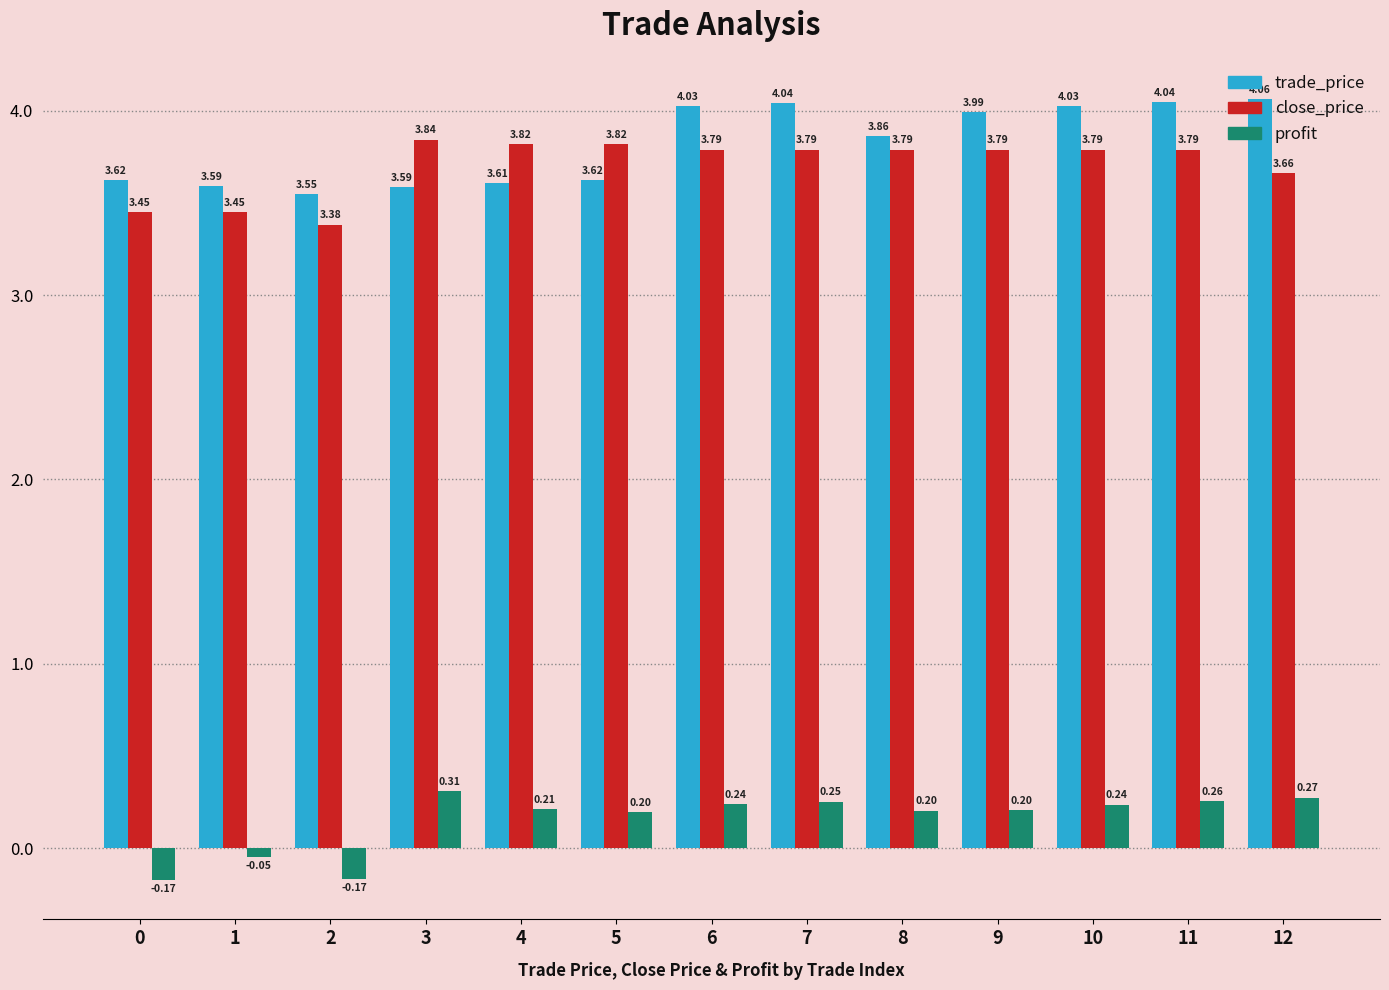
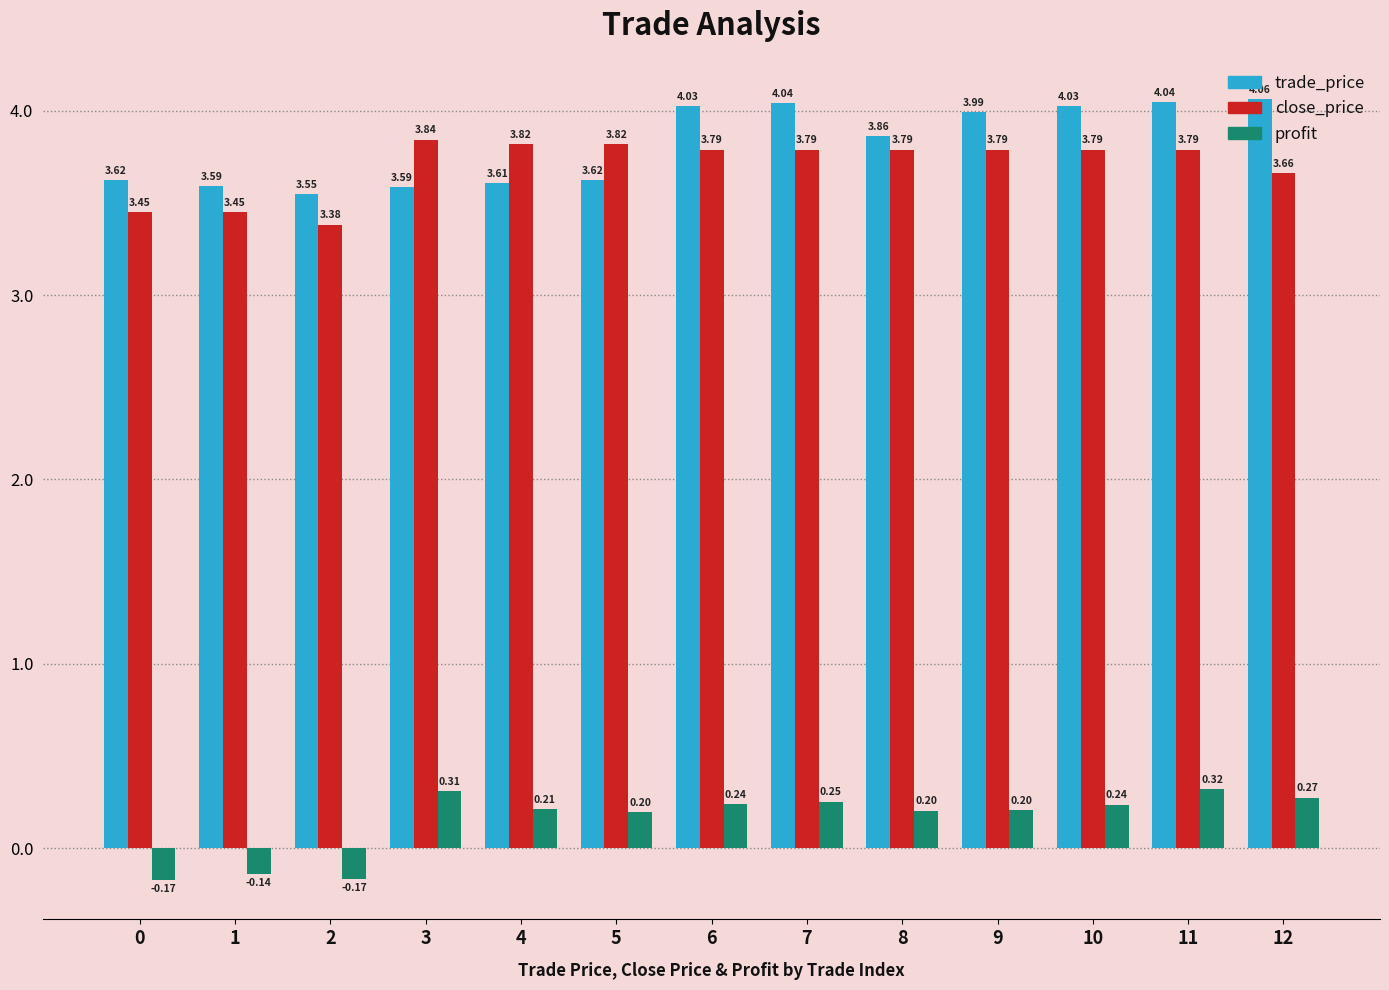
  {
    "trade_price": {
      "0": 3.62,
      "1": 3.59,
      "2": 3.55,
      "3": 3.59,
      "4": 3.61,
      "5": 3.62,
      "6": 4.03,
      "7": 4.04,
      "8": 3.86,
      "9": 3.99,
      "10": 4.03,
      "11": 4.04,
      "12": 4.06
    },
    "close_price": {
      "0": 3.45,
      "1": 3.45,
      "2": 3.38,
      "3": 3.84,
      "4": 3.82,
      "5": 3.82,
      "6": 3.79,
      "7": 3.79,
      "8": 3.79,
      "9": 3.79,
      "10": 3.79,
      "11": 3.79,
      "12": 3.66
    },
    "profit": {
      "0": -0.17,
-     "1": -0.05,
+     "1": -0.14,
      "2": -0.17,
      "3": 0.31,
      "4": 0.21,
      "5": 0.20,
      "6": 0.24,
      "7": 0.25,
      "8": 0.20,
      "9": 0.20,
      "10": 0.24,
-     "11": 0.26,
+     "11": 0.32,
      "12": 0.27
    }
  }
